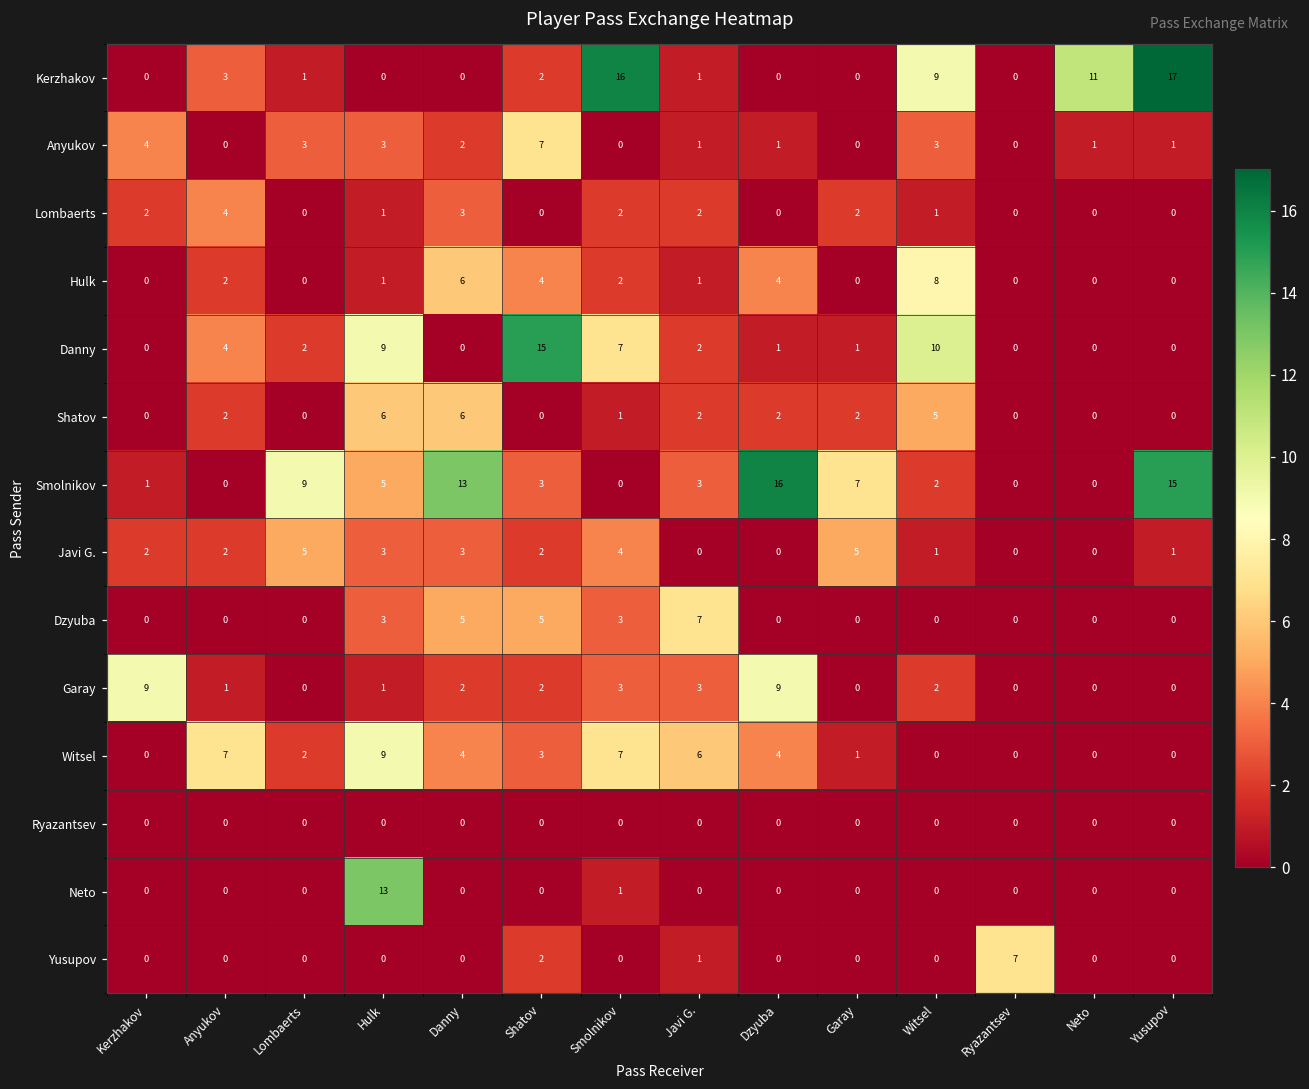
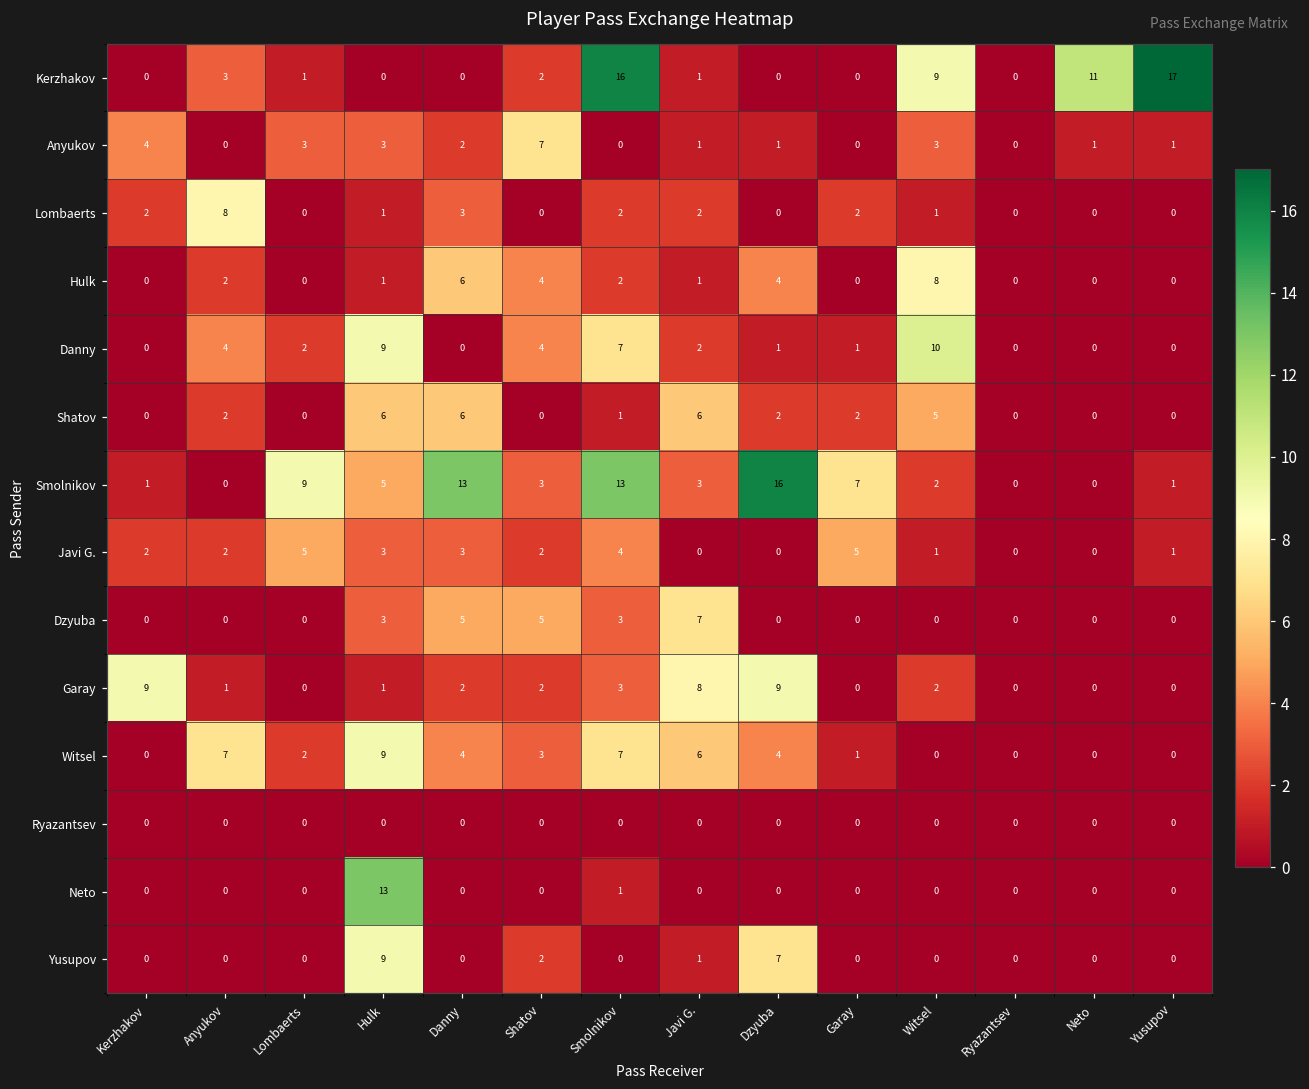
  {
    "Kerzhakov": {
      "Kerzhakov": 0,
      "Anyukov": 3,
      "Lombaerts": 1,
      "Hulk": 0,
      "Danny": 0,
      "Shatov": 2,
      "Smolnikov": 16,
      "Javi G.": 1,
      "Dzyuba": 0,
      "Garay": 0,
      "Witsel": 9,
      "Ryazantsev": 0,
      "Neto": 11,
      "Yusupov": 17
    },
    "Anyukov": {
      "Kerzhakov": 4,
      "Anyukov": 0,
      "Lombaerts": 3,
      "Hulk": 3,
      "Danny": 2,
      "Shatov": 7,
      "Smolnikov": 0,
      "Javi G.": 1,
      "Dzyuba": 1,
      "Garay": 0,
      "Witsel": 3,
      "Ryazantsev": 0,
      "Neto": 1,
      "Yusupov": 1
    },
    "Lombaerts": {
      "Kerzhakov": 2,
-     "Anyukov": 4,
+     "Anyukov": 8,
      "Lombaerts": 0,
      "Hulk": 1,
      "Danny": 3,
      "Shatov": 0,
      "Smolnikov": 2,
      "Javi G.": 2,
      "Dzyuba": 0,
      "Garay": 2,
      "Witsel": 1,
      "Ryazantsev": 0,
      "Neto": 0,
      "Yusupov": 0
    },
    "Hulk": {
      "Kerzhakov": 0,
      "Anyukov": 2,
      "Lombaerts": 0,
      "Hulk": 1,
      "Danny": 6,
      "Shatov": 4,
      "Smolnikov": 2,
      "Javi G.": 1,
      "Dzyuba": 4,
      "Garay": 0,
      "Witsel": 8,
      "Ryazantsev": 0,
      "Neto": 0,
      "Yusupov": 0
    },
    "Danny": {
      "Kerzhakov": 0,
      "Anyukov": 4,
      "Lombaerts": 2,
      "Hulk": 9,
      "Danny": 0,
-     "Shatov": 15,
+     "Shatov": 4,
      "Smolnikov": 7,
      "Javi G.": 2,
      "Dzyuba": 1,
      "Garay": 1,
      "Witsel": 10,
      "Ryazantsev": 0,
      "Neto": 0,
      "Yusupov": 0
    },
    "Shatov": {
      "Kerzhakov": 0,
      "Anyukov": 2,
      "Lombaerts": 0,
      "Hulk": 6,
      "Danny": 6,
      "Shatov": 0,
      "Smolnikov": 1,
-     "Javi G.": 2,
+     "Javi G.": 6,
      "Dzyuba": 2,
      "Garay": 2,
      "Witsel": 5,
      "Ryazantsev": 0,
      "Neto": 0,
      "Yusupov": 0
    },
    "Smolnikov": {
      "Kerzhakov": 1,
      "Anyukov": 0,
      "Lombaerts": 9,
      "Hulk": 5,
      "Danny": 13,
      "Shatov": 3,
-     "Smolnikov": 0,
+     "Smolnikov": 13,
      "Javi G.": 3,
      "Dzyuba": 16,
      "Garay": 7,
      "Witsel": 2,
      "Ryazantsev": 0,
      "Neto": 0,
-     "Yusupov": 15
+     "Yusupov": 1
    },
    "Javi G.": {
      "Kerzhakov": 2,
      "Anyukov": 2,
      "Lombaerts": 5,
      "Hulk": 3,
      "Danny": 3,
      "Shatov": 2,
      "Smolnikov": 4,
      "Javi G.": 0,
      "Dzyuba": 0,
      "Garay": 5,
      "Witsel": 1,
      "Ryazantsev": 0,
      "Neto": 0,
      "Yusupov": 1
    },
    "Dzyuba": {
      "Kerzhakov": 0,
      "Anyukov": 0,
      "Lombaerts": 0,
      "Hulk": 3,
      "Danny": 5,
      "Shatov": 5,
      "Smolnikov": 3,
      "Javi G.": 7,
      "Dzyuba": 0,
      "Garay": 0,
      "Witsel": 0,
      "Ryazantsev": 0,
      "Neto": 0,
      "Yusupov": 0
    },
    "Garay": {
      "Kerzhakov": 9,
      "Anyukov": 1,
      "Lombaerts": 0,
      "Hulk": 1,
      "Danny": 2,
      "Shatov": 2,
      "Smolnikov": 3,
-     "Javi G.": 3,
+     "Javi G.": 8,
      "Dzyuba": 9,
      "Garay": 0,
      "Witsel": 2,
      "Ryazantsev": 0,
      "Neto": 0,
      "Yusupov": 0
    },
    "Witsel": {
      "Kerzhakov": 0,
      "Anyukov": 7,
      "Lombaerts": 2,
      "Hulk": 9,
      "Danny": 4,
      "Shatov": 3,
      "Smolnikov": 7,
      "Javi G.": 6,
      "Dzyuba": 4,
      "Garay": 1,
      "Witsel": 0,
      "Ryazantsev": 0,
      "Neto": 0,
      "Yusupov": 0
    },
    "Ryazantsev": {
      "Kerzhakov": 0,
      "Anyukov": 0,
      "Lombaerts": 0,
      "Hulk": 0,
      "Danny": 0,
      "Shatov": 0,
      "Smolnikov": 0,
      "Javi G.": 0,
      "Dzyuba": 0,
      "Garay": 0,
      "Witsel": 0,
      "Ryazantsev": 0,
      "Neto": 0,
      "Yusupov": 0
    },
    "Neto": {
      "Kerzhakov": 0,
      "Anyukov": 0,
      "Lombaerts": 0,
      "Hulk": 13,
      "Danny": 0,
      "Shatov": 0,
      "Smolnikov": 1,
      "Javi G.": 0,
      "Dzyuba": 0,
      "Garay": 0,
      "Witsel": 0,
      "Ryazantsev": 0,
      "Neto": 0,
      "Yusupov": 0
    },
    "Yusupov": {
      "Kerzhakov": 0,
      "Anyukov": 0,
      "Lombaerts": 0,
-     "Hulk": 0,
+     "Hulk": 9,
      "Danny": 0,
      "Shatov": 2,
      "Smolnikov": 0,
      "Javi G.": 1,
-     "Dzyuba": 0,
+     "Dzyuba": 7,
      "Garay": 0,
      "Witsel": 0,
-     "Ryazantsev": 7,
+     "Ryazantsev": 0,
      "Neto": 0,
      "Yusupov": 0
    }
  }
